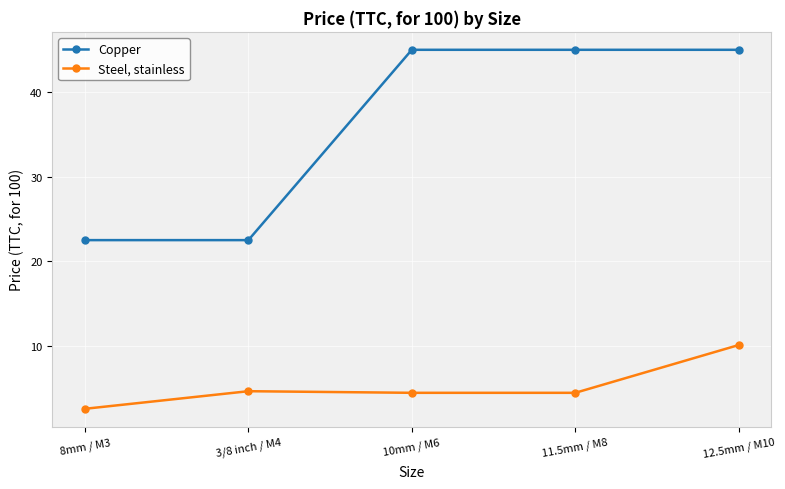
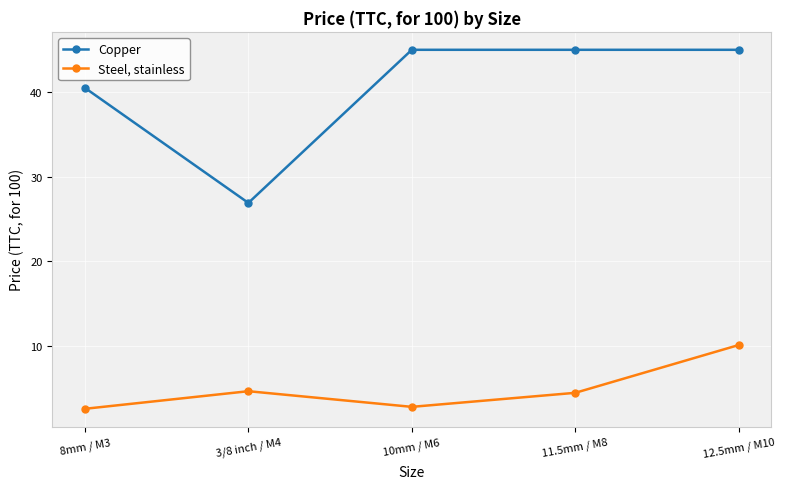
  {
    "Copper": {
-     "8mm / M3": 23,
-     "3/8 inch / M4": 23,
+     "8mm / M3": 41,
+     "3/8 inch / M4": 27,
      "10mm / M6": 45,
      "11.5mm / M8": 45,
      "12.5mm / M10": 45
    },
    "Steel, stainless": {
      "8mm / M3": 3,
      "3/8 inch / M4": 5,
-     "10mm / M6": 4,
+     "10mm / M6": 3,
      "11.5mm / M8": 4,
      "12.5mm / M10": 10
    }
  }
